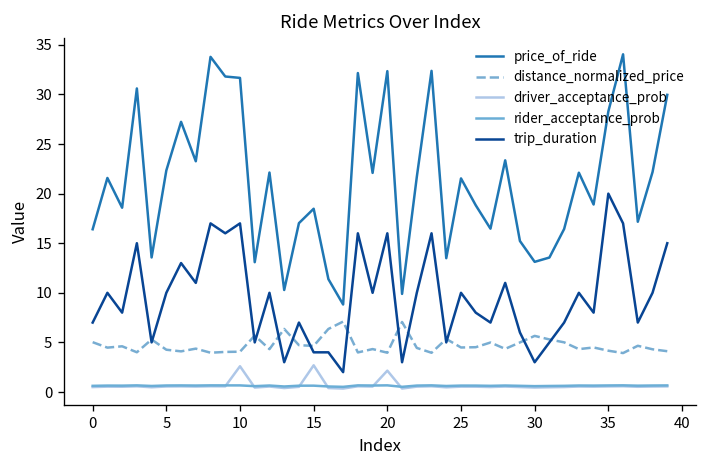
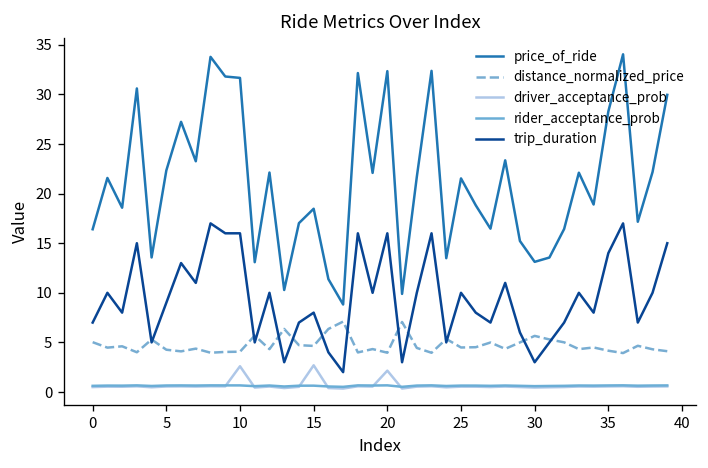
  {
    "driver_acceptance_prob": {
      "10": 3,
      "15": 3,
      "20": 2
    },
    "trip_duration": {
      "0": 7,
-     "5": 10,
-     "10": 17,
-     "15": 4,
+     "5": 9,
+     "10": 16,
+     "15": 8,
      "20": 16,
      "25": 10,
      "30": 3,
-     "35": 20
+     "35": 14
    }
  }
